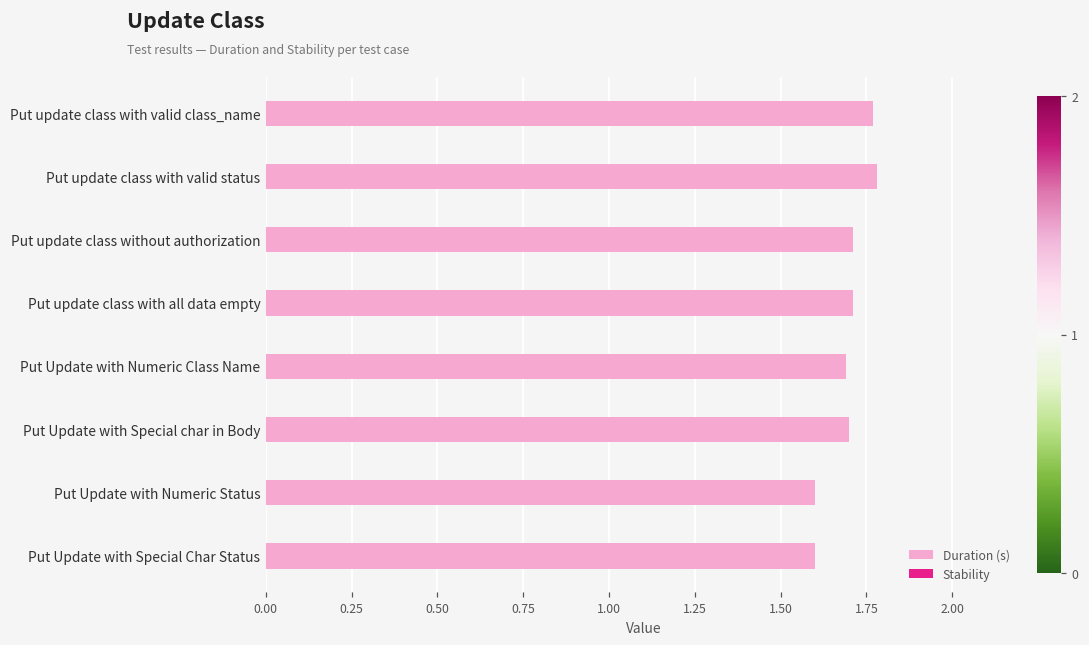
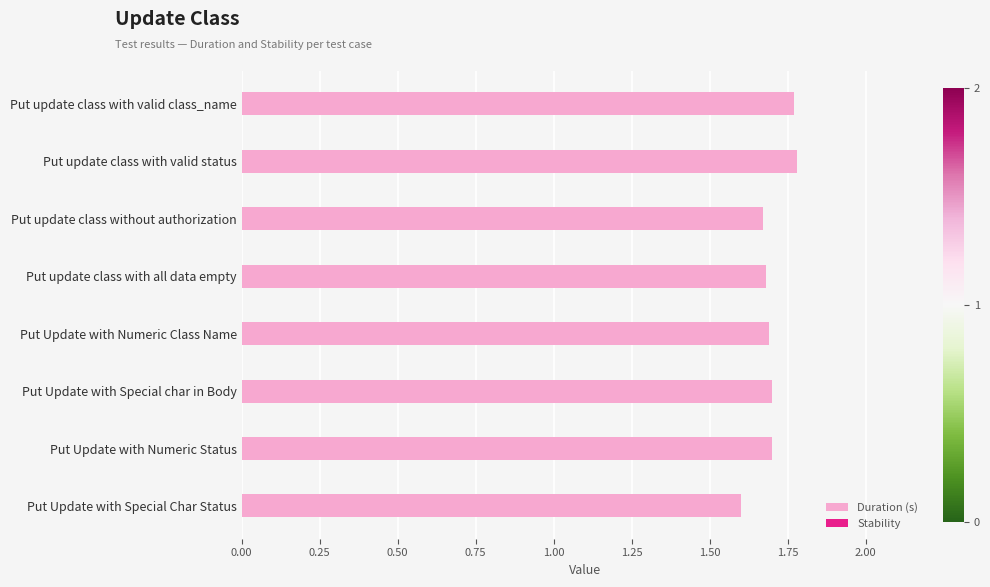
  {
    "Duration (s)": {
      "Put update class with valid class_name": 1.77,
      "Put update class with valid status": 1.78,
-     "Put update class without authorization": 1.71,
-     "Put update class with all data empty": 1.71,
+     "Put update class without authorization": 1.67,
+     "Put update class with all data empty": 1.68,
      "Put Update with Numeric Class Name": 1.69,
      "Put Update with Special char in Body": 1.70,
-     "Put Update with Numeric Status": 1.6,
+     "Put Update with Numeric Status": 1.7,
      "Put Update with Special Char Status": 1.60
    },
    "Stability": {
      "Put update class with valid class_name": 0.00,
      "Put update class with valid status": 0.00,
      "Put update class without authorization": 0.00,
      "Put update class with all data empty": 0.00,
      "Put Update with Numeric Class Name": 0.00,
      "Put Update with Special char in Body": 0.00,
      "Put Update with Numeric Status": 0.00,
      "Put Update with Special Char Status": 0.00
    }
  }
